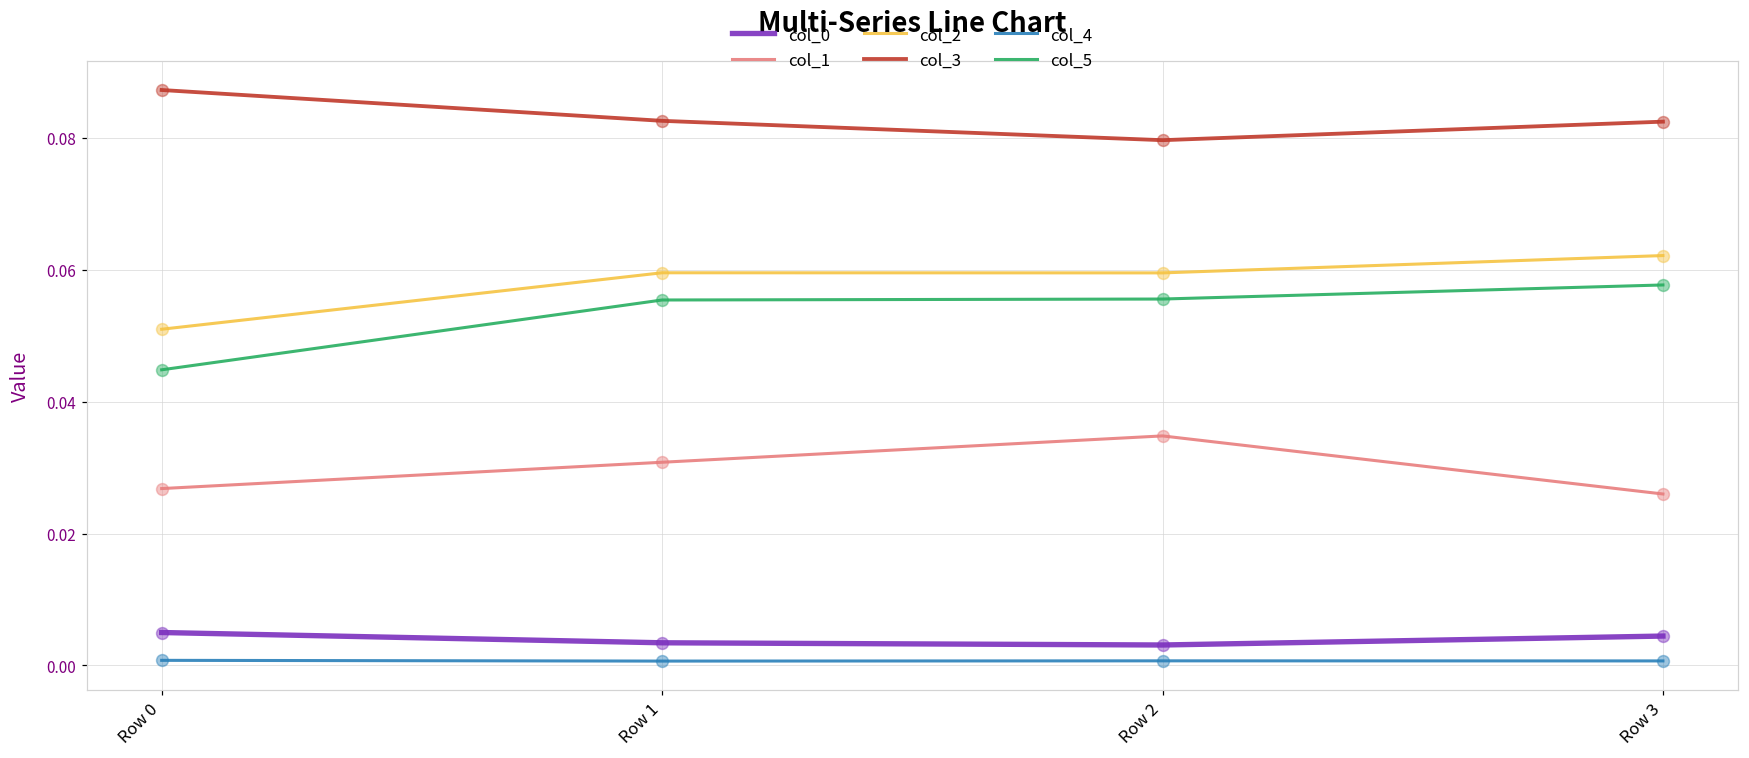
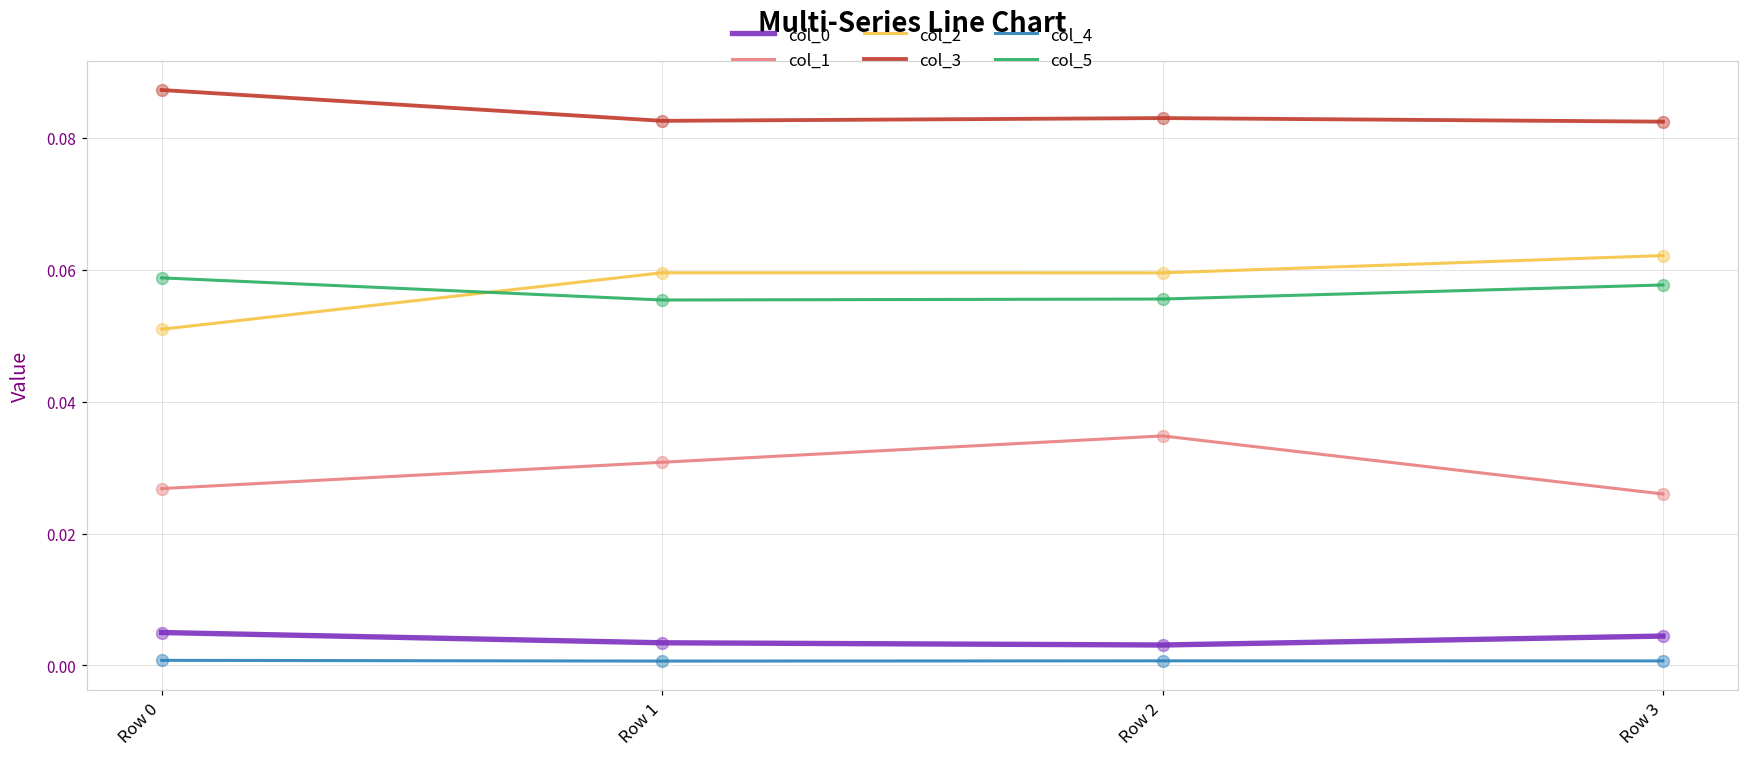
  {
    "col_0": {
      "Row 0": 0.005,
      "Row 1": 0.003,
      "Row 2": 0.003,
      "Row 3": 0.004
    },
    "col_1": {
      "Row 0": 0.027,
      "Row 1": 0.031,
      "Row 2": 0.035,
      "Row 3": 0.026
    },
    "col_2": {
      "Row 0": 0.051,
      "Row 1": 0.060,
      "Row 2": 0.060,
      "Row 3": 0.062
    },
    "col_3": {
      "Row 0": 0.087,
      "Row 1": 0.083,
-     "Row 2": 0.080,
+     "Row 2": 0.083,
      "Row 3": 0.082
    },
    "col_4": {
      "Row 0": 0.001,
      "Row 1": 0.001,
      "Row 2": 0.001,
      "Row 3": 0.001
    },
    "col_5": {
-     "Row 0": 0.045,
+     "Row 0": 0.059,
      "Row 1": 0.055,
      "Row 2": 0.056,
      "Row 3": 0.058
    }
  }
